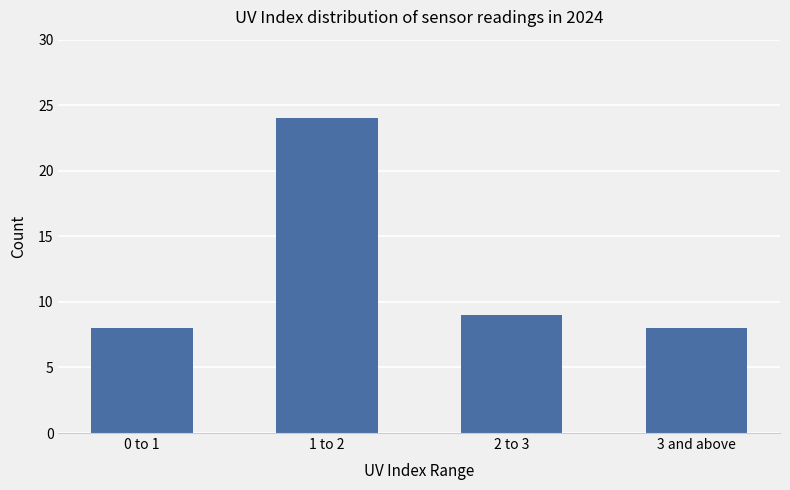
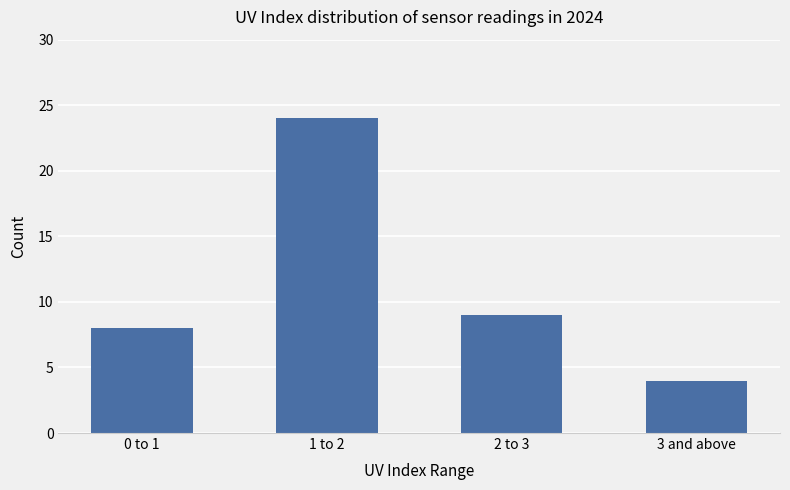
  {
    "0 to 1": 8,
    "1 to 2": 24,
    "2 to 3": 9,
-   "3 and above": 8
+   "3 and above": 4
  }
